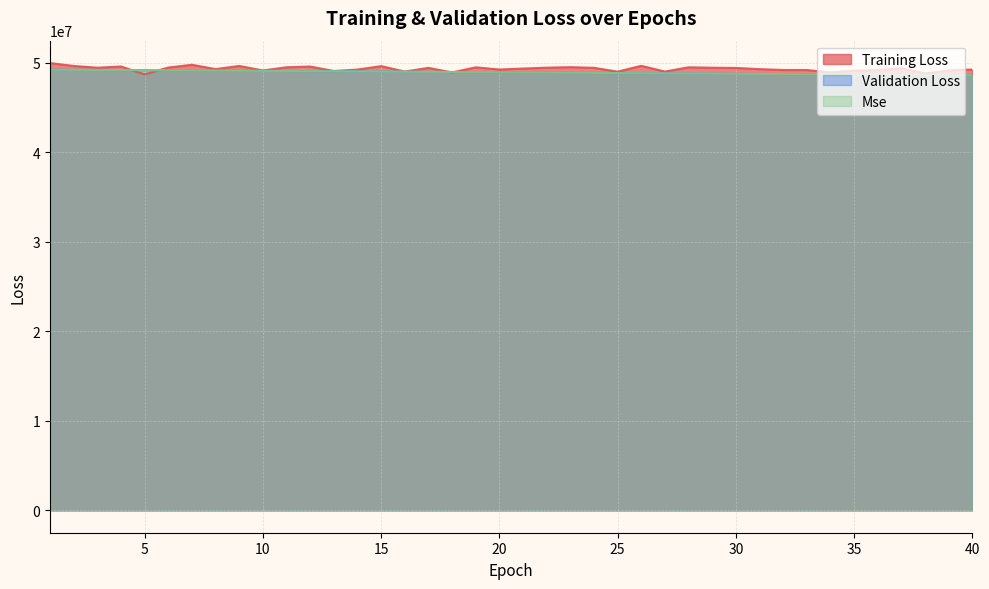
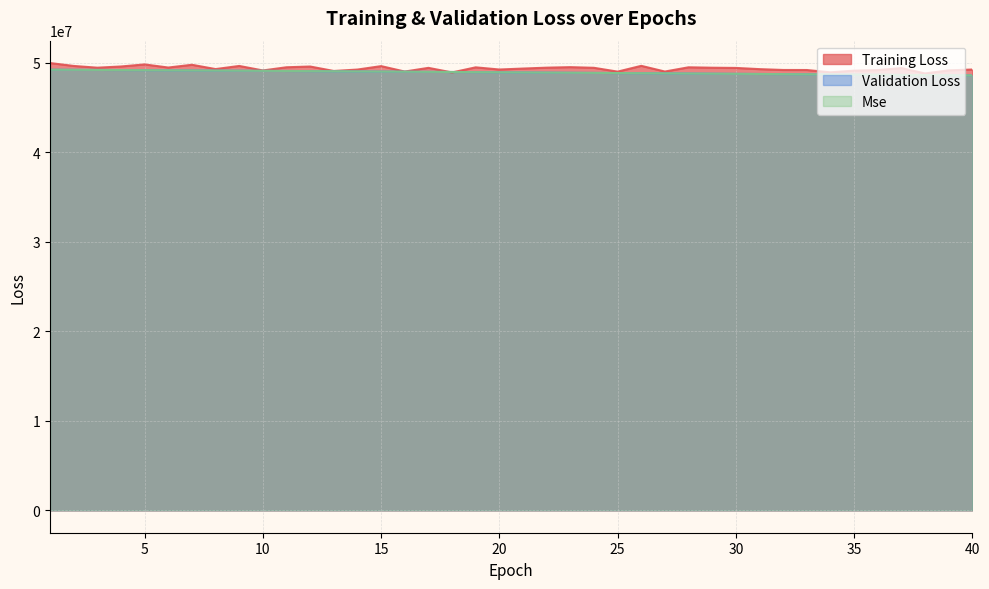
  {
    "Training Loss": {
-     "5": 49000000,
+     "5": 50000000,
      "15": 50000000,
      "20": 49000000,
      "30": 49000000,
      "40": 49000000
    },
    "Mse": {
      "5": 49000000,
      "15": 49000000,
      "20": 49000000,
      "30": 49000000,
      "40": 49000000
    }
  }
